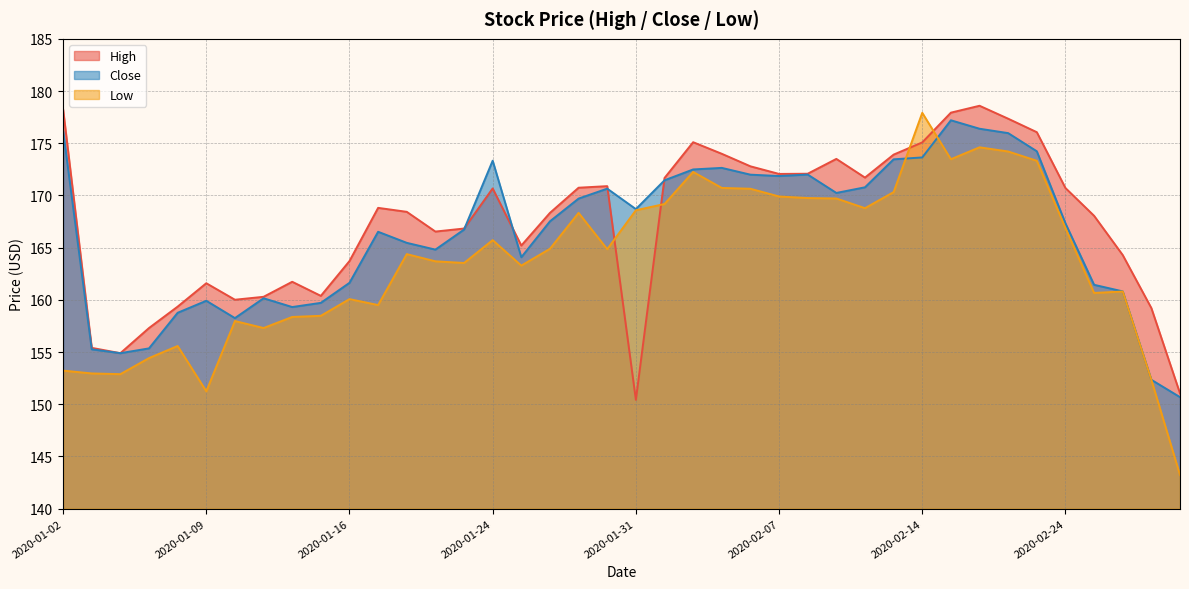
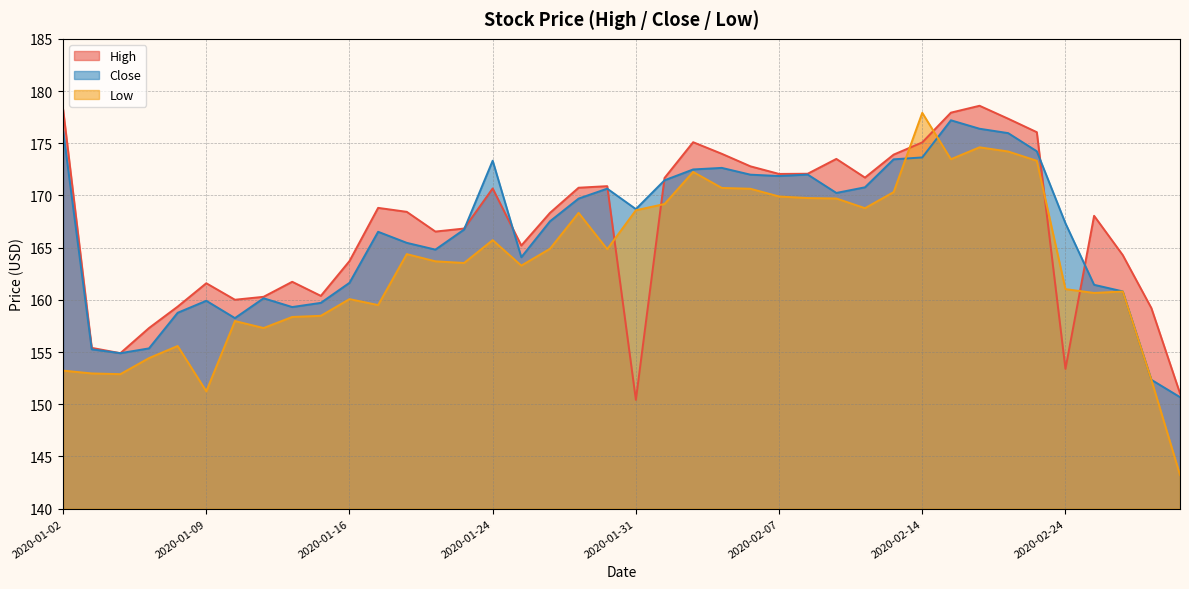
  {
    "High": {
      "2020-01-02": 178.3,
      "2020-01-09": 161.6,
      "2020-01-16": 163.7,
      "2020-01-24": 170.7,
      "2020-01-31": 150.4,
      "2020-02-14": 175.1,
-     "2020-02-24": 170.7
+     "2020-02-24": 153.4
    },
    "Close": {
      "2020-01-02": 176.2,
      "2020-01-09": 159.9,
      "2020-01-16": 161.6,
      "2020-01-24": 173.3,
      "2020-02-14": 173.6,
      "2020-02-24": 167.3
    },
    "Low": {
      "2020-01-02": 153.2,
      "2020-01-09": 151.2,
      "2020-01-16": 160.1,
      "2020-01-24": 165.7,
      "2020-02-07": 169.9,
      "2020-02-14": 177.9,
-     "2020-02-24": 166.9
+     "2020-02-24": 161.0
    }
  }
